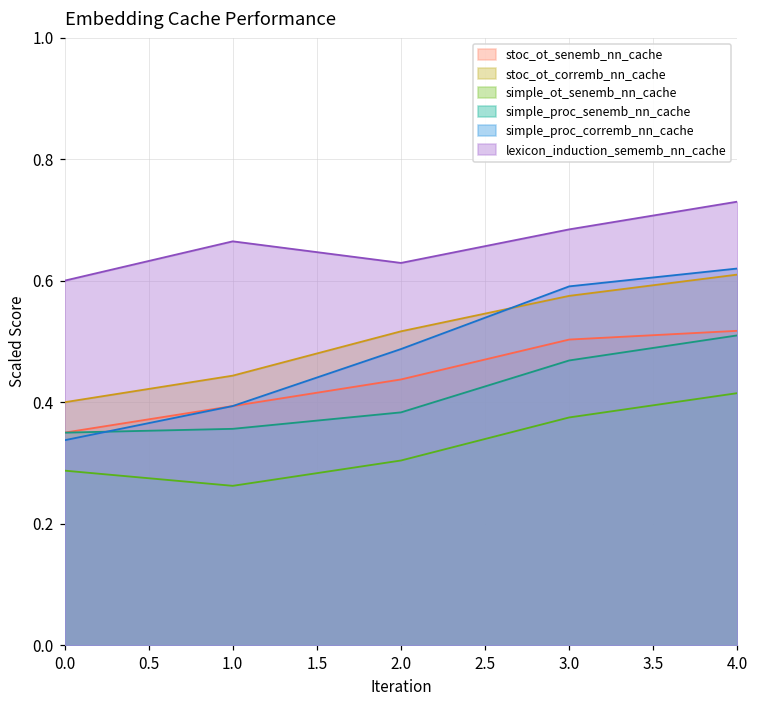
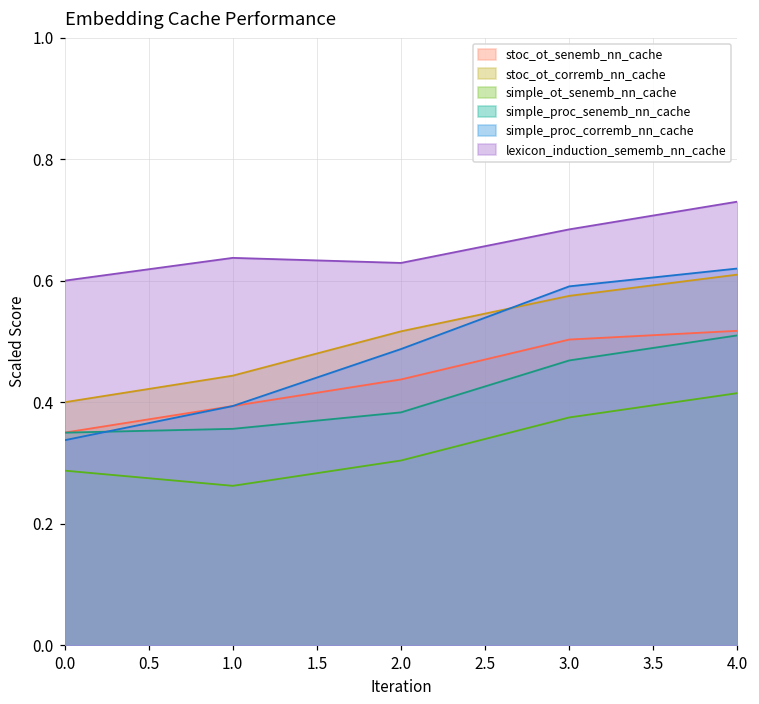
  {
    "lexicon_induction_sememb_nn_cache": {
      "0.0": 0.60,
-     "1.0": 0.66,
+     "1.0": 0.64,
      "2.0": 0.63,
      "3.0": 0.68,
      "4.0": 0.73
    }
  }
